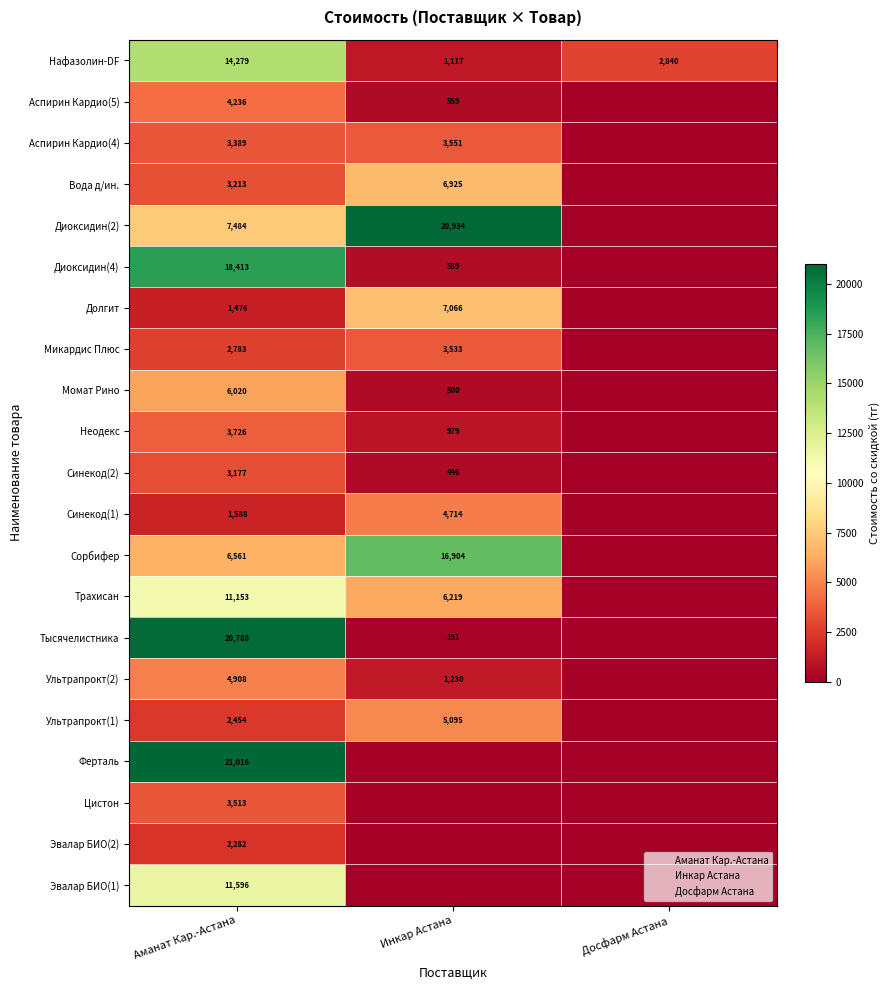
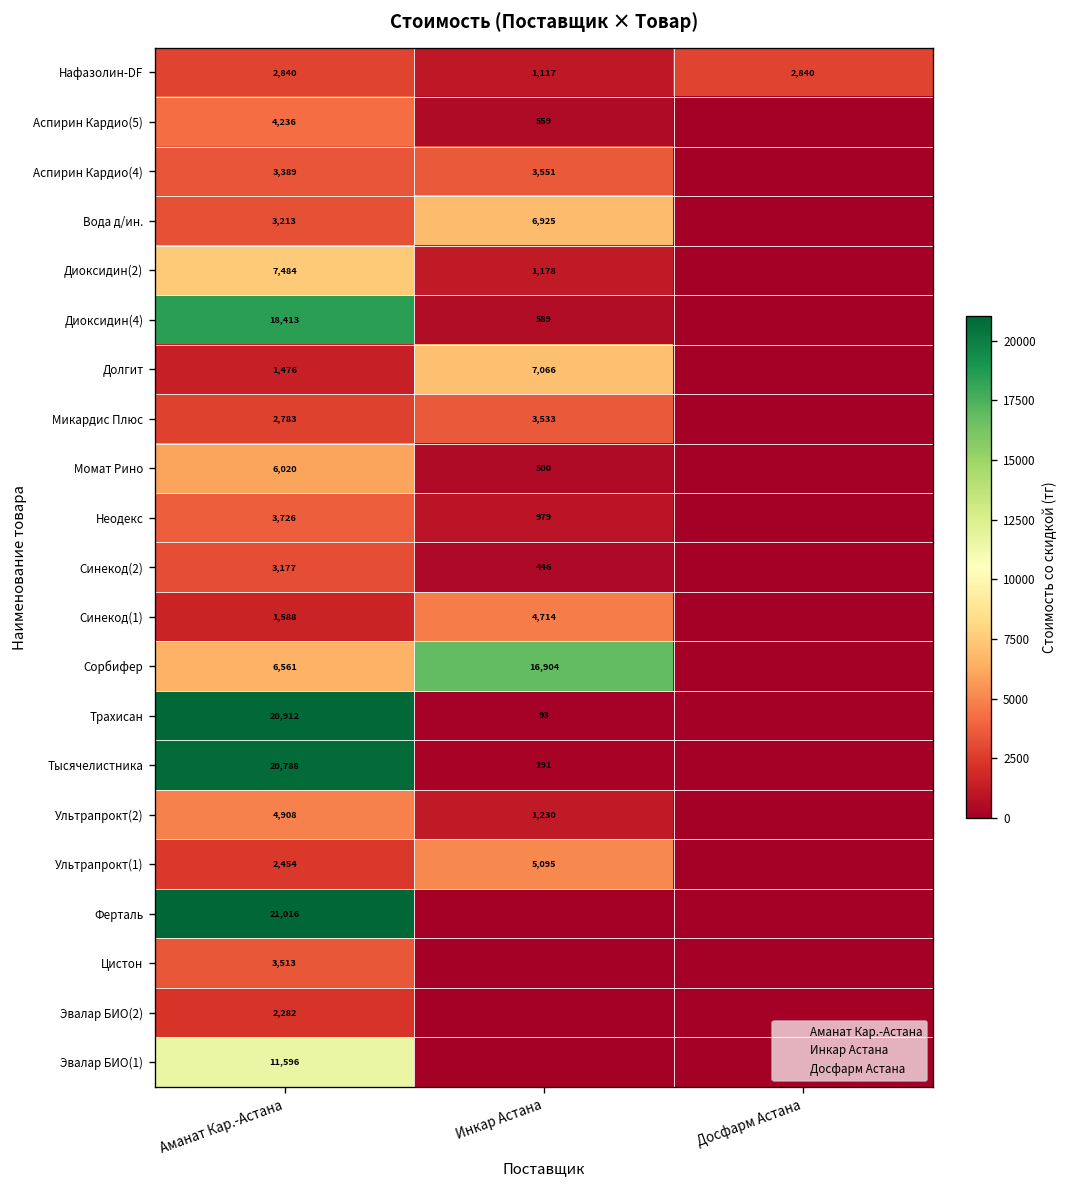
  {
    "Нафазолин-DF": {
-     "Аманат Кар.-Астана": "14,279",
+     "Аманат Кар.-Астана": "2,840",
      "Инкар Астана": "1,117",
      "Досфарм Астана": "2,840"
    },
    "Аспирин Кардио(5)": {
      "Аманат Кар.-Астана": "4,236",
      "Инкар Астана": "559"
    },
    "Аспирин Кардио(4)": {
      "Аманат Кар.-Астана": "3,389",
      "Инкар Астана": "3,551"
    },
    "Вода д/ин.": {
      "Аманат Кар.-Астана": "3,213",
      "Инкар Астана": "6,925"
    },
    "Диоксидин(2)": {
      "Аманат Кар.-Астана": "7,484",
-     "Инкар Астана": "20,934"
+     "Инкар Астана": "1,178"
    },
    "Диоксидин(4)": {
      "Аманат Кар.-Астана": "18,413",
      "Инкар Астана": "589"
    },
    "Долгит": {
      "Аманат Кар.-Астана": "1,476",
      "Инкар Астана": "7,066"
    },
    "Микардис Плюс": {
      "Аманат Кар.-Астана": "2,783",
      "Инкар Астана": "3,533"
    },
    "Момат Рино": {
      "Аманат Кар.-Астана": "6,020",
      "Инкар Астана": "500"
    },
    "Неодекс": {
      "Аманат Кар.-Астана": "3,726",
      "Инкар Астана": "979"
    },
    "Синекод(2)": {
      "Аманат Кар.-Астана": "3,177",
      "Инкар Астана": "446"
    },
    "Синекод(1)": {
      "Аманат Кар.-Астана": "1,588",
      "Инкар Астана": "4,714"
    },
    "Сорбифер": {
      "Аманат Кар.-Астана": "6,561",
      "Инкар Астана": "16,904"
    },
    "Трахисан": {
-     "Аманат Кар.-Астана": "11,153",
-     "Инкар Астана": "6,219"
+     "Аманат Кар.-Астана": "20,912",
+     "Инкар Астана": "93"
    },
    "Тысячелистника": {
      "Аманат Кар.-Астана": "20,788",
      "Инкар Астана": "191"
    },
    "Ультрапрокт(2)": {
      "Аманат Кар.-Астана": "4,908",
      "Инкар Астана": "1,230"
    },
    "Ультрапрокт(1)": {
      "Аманат Кар.-Астана": "2,454",
      "Инкар Астана": "5,095"
    },
    "Ферталь": {
      "Аманат Кар.-Астана": "21,016"
    },
    "Цистон": {
      "Аманат Кар.-Астана": "3,513"
    },
    "Эвалар БИО(2)": {
      "Аманат Кар.-Астана": "2,282"
    },
    "Эвалар БИО(1)": {
      "Аманат Кар.-Астана": "11,596"
    }
  }
